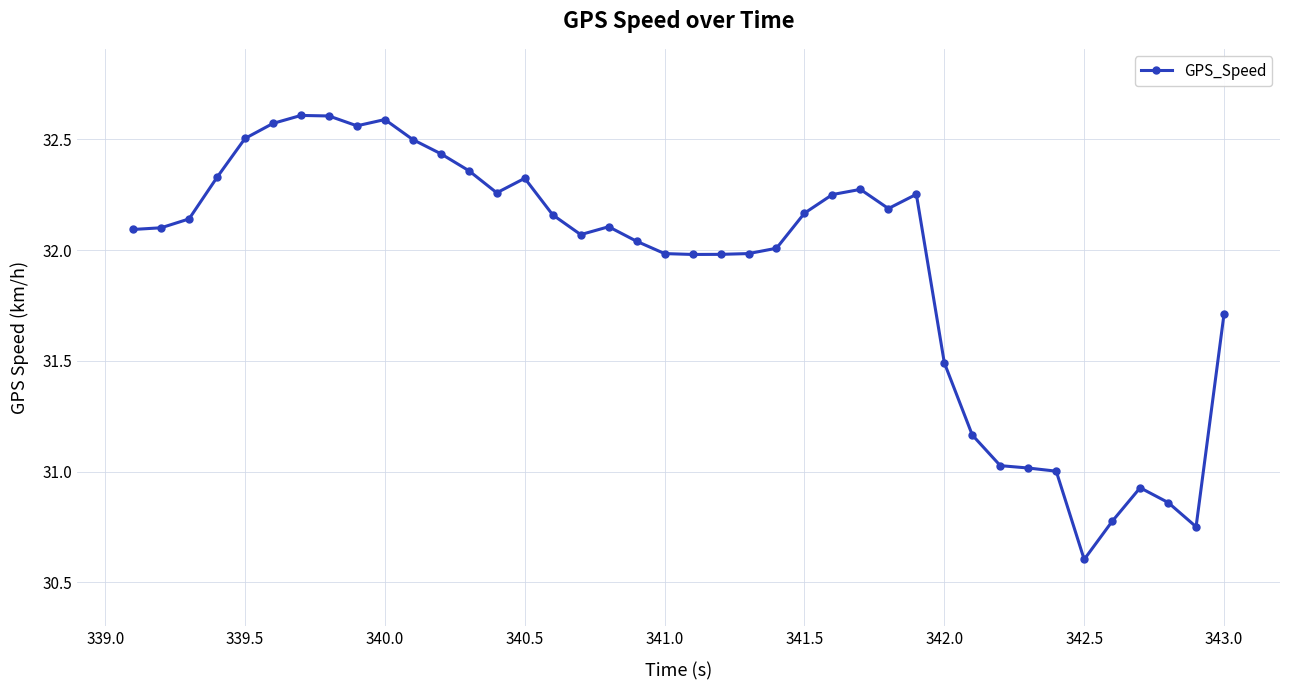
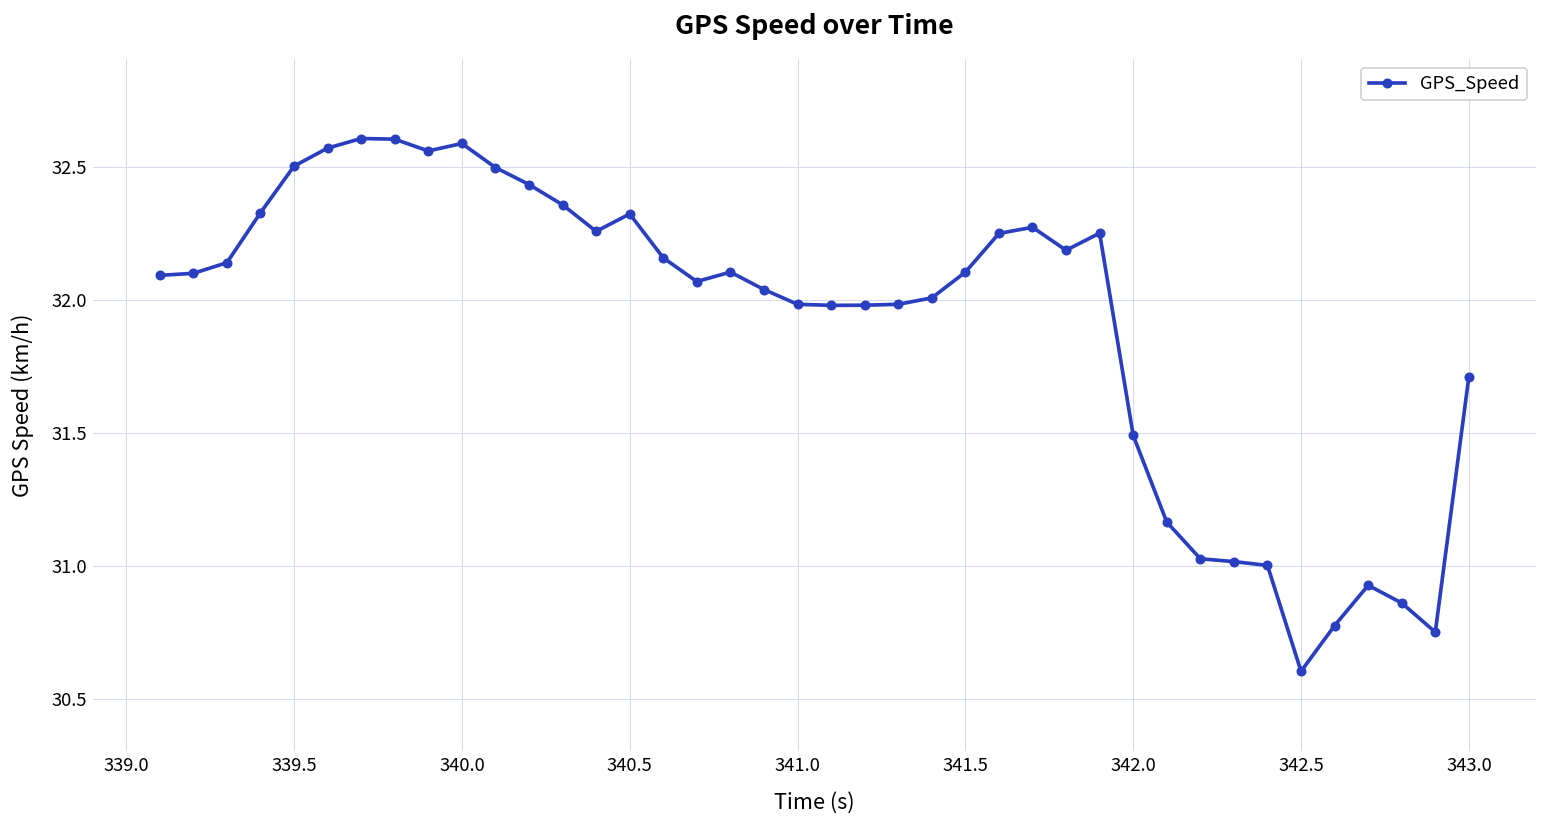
  {
    "339.5": 32.50,
    "340.0": 32.59,
    "340.5": 32.32,
    "341.0": 31.98,
-   "341.5": 32.17,
+   "341.5": 32.11,
    "342.0": 31.49,
    "342.5": 30.60,
    "343.0": 31.71
  }
